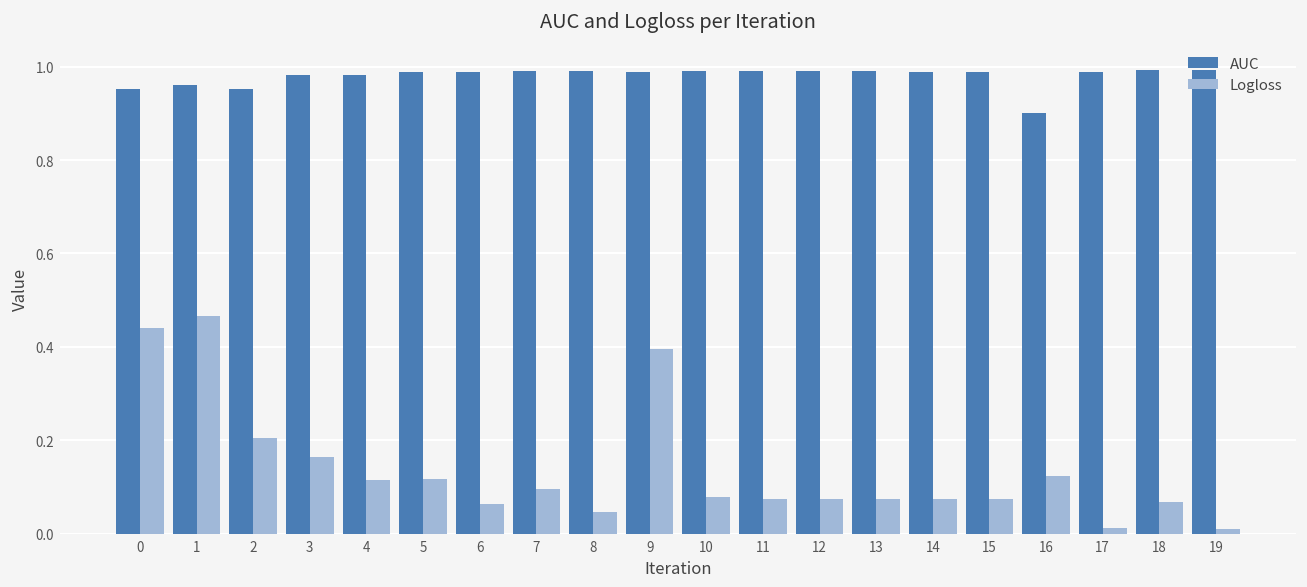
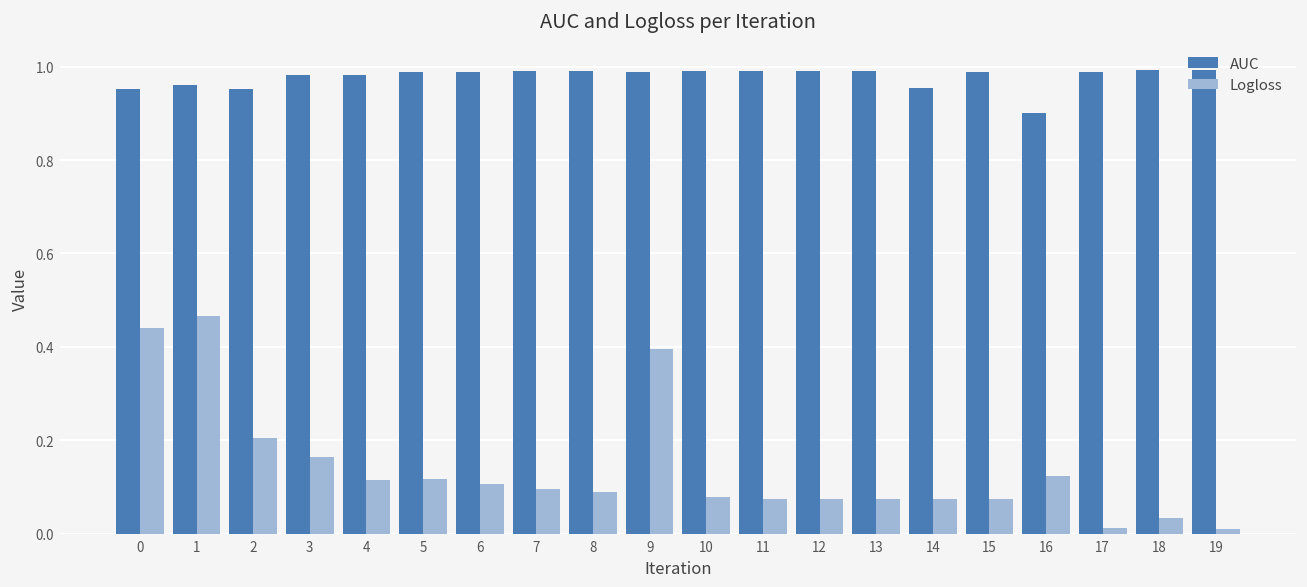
  {
    "AUC": {
      "0": 0.95,
      "1": 0.96,
      "2": 0.95,
      "3": 0.98,
      "4": 0.98,
      "5": 0.99,
      "6": 0.99,
      "7": 0.99,
      "8": 0.99,
      "9": 0.99,
      "10": 0.99,
      "11": 0.99,
      "12": 0.99,
      "13": 0.99,
-     "14": 0.99,
+     "14": 0.95,
      "15": 0.99,
      "16": 0.90,
      "17": 0.99,
      "18": 0.99,
      "19": 0.99
    },
    "Logloss": {
      "0": 0.44,
      "1": 0.47,
      "2": 0.21,
      "3": 0.16,
      "4": 0.11,
      "5": 0.12,
-     "6": 0.06,
+     "6": 0.11,
      "7": 0.10,
-     "8": 0.05,
+     "8": 0.09,
      "9": 0.40,
      "10": 0.08,
      "11": 0.08,
      "12": 0.07,
      "13": 0.08,
      "14": 0.08,
      "15": 0.07,
      "16": 0.12,
      "17": 0.01,
-     "18": 0.07,
+     "18": 0.03,
      "19": 0.01
    }
  }
